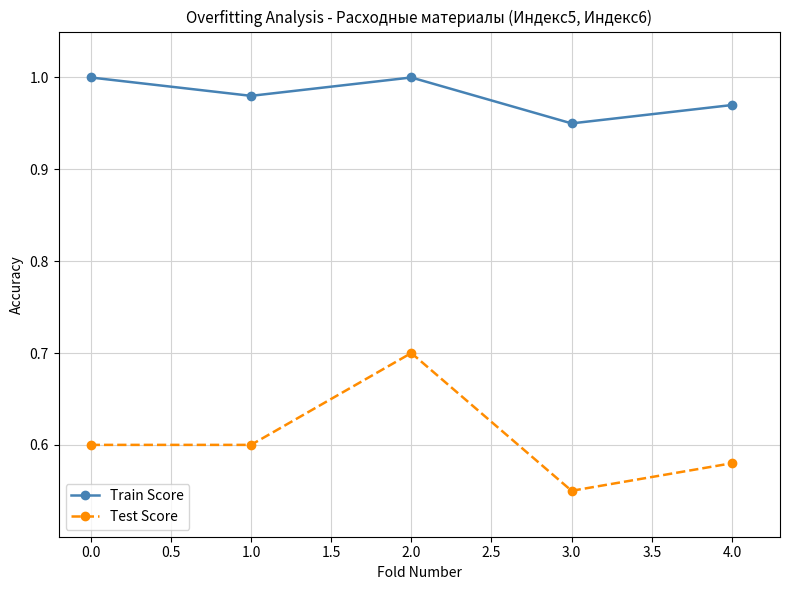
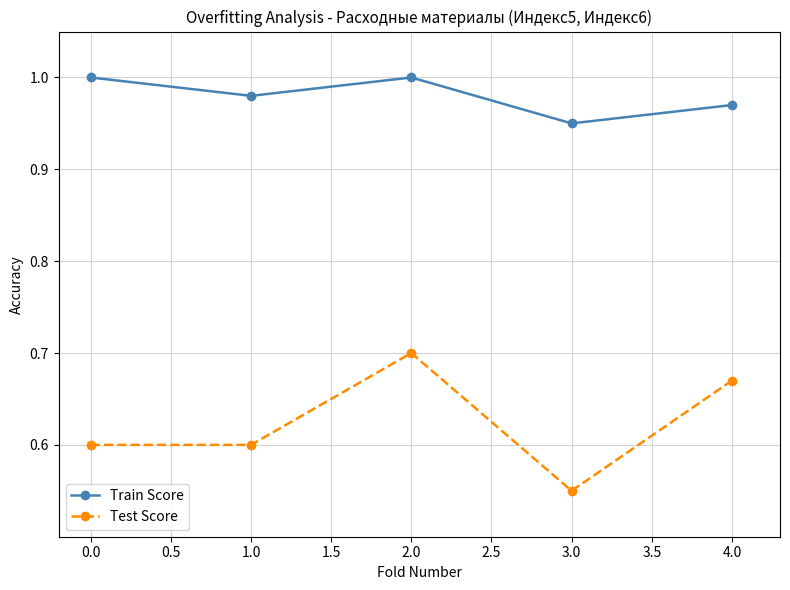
  {
    "Train Score": {
      "0.0": 1.00,
      "1.0": 0.98,
      "2.0": 1.00,
      "3.0": 0.95,
      "4.0": 0.97
    },
    "Test Score": {
      "0.0": 0.60,
      "1.0": 0.60,
      "2.0": 0.70,
      "3.0": 0.55,
-     "4.0": 0.58
+     "4.0": 0.67
    }
  }
